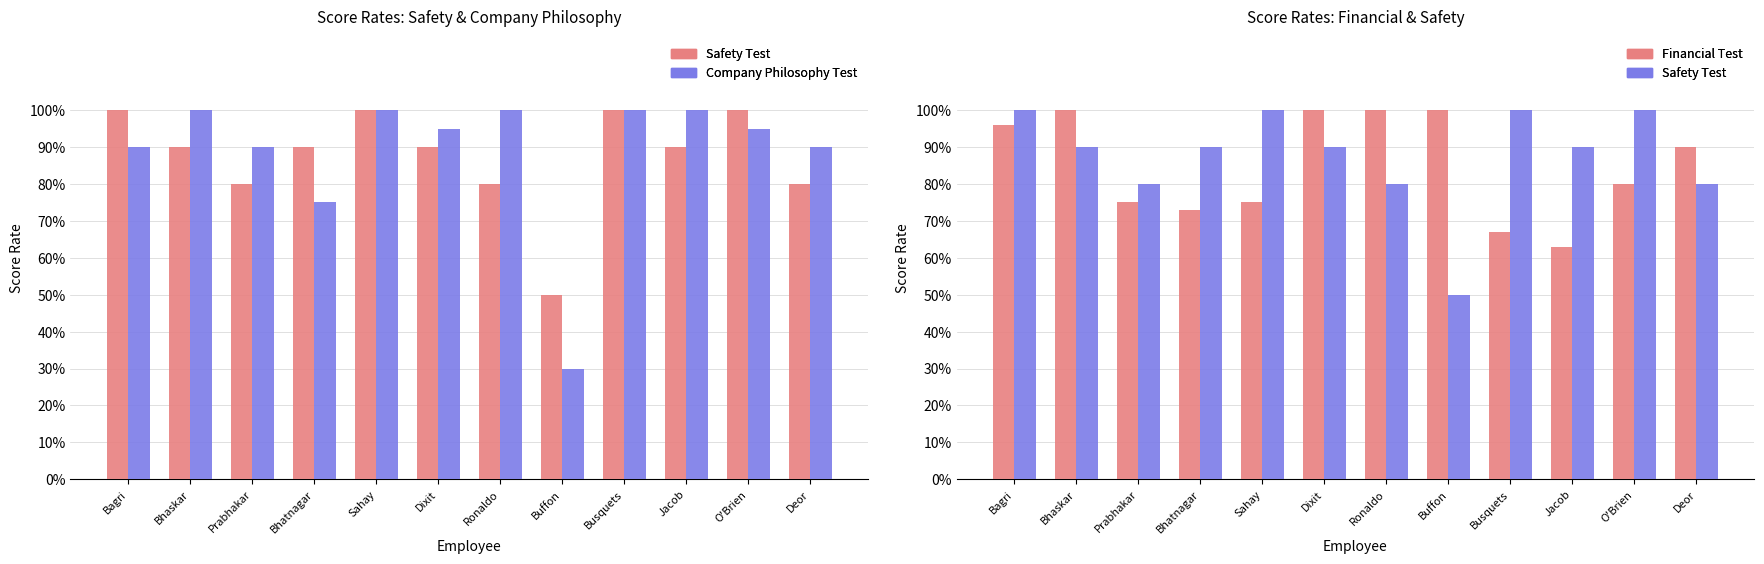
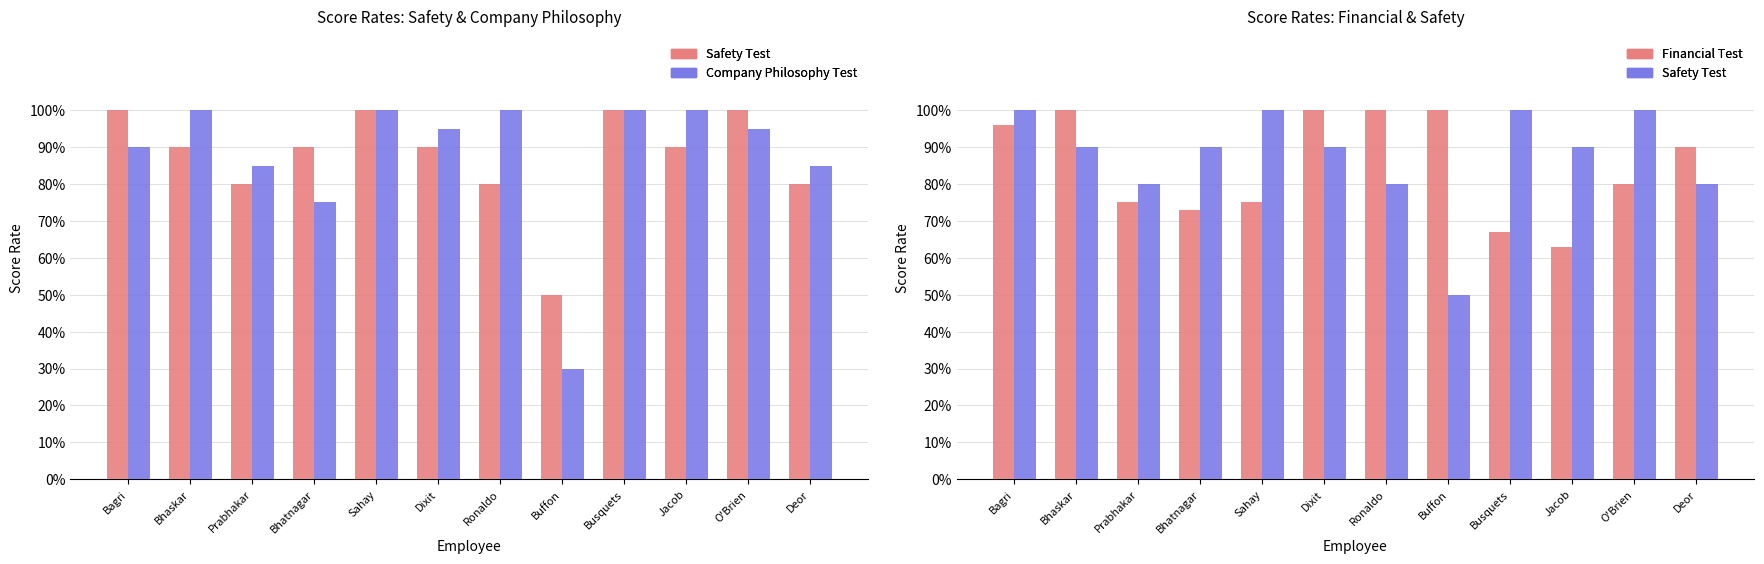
  {
    "Score Rates: Safety & Company Philosophy": {
      "Company Philosophy Test": {
        "Bagri": "90%",
        "Bhaskar": "100%",
-       "Prabhakar": "90%",
+       "Prabhakar": "85%",
        "Bhatnagar": "75%",
        "Sahay": "100%",
        "Dixit": "95%",
        "Ronaldo": "100%",
        "Buffon": "30%",
        "Busquets": "100%",
        "Jacob": "100%",
        "O'Brien": "95%",
-       "Deor": "90%"
+       "Deor": "85%"
      }
    },
    "Score Rates: Financial & Safety": {
      "Financial Test": {
        "Bagri": "96%",
        "Bhaskar": "100%",
        "Prabhakar": "75%",
        "Bhatnagar": "73%",
        "Sahay": "75%",
        "Dixit": "100%",
        "Ronaldo": "100%",
        "Buffon": "100%",
        "Busquets": "67%",
        "Jacob": "63%",
        "O'Brien": "80%",
        "Deor": "90%"
      },
      "Safety Test": {
        "Bagri": "100%",
        "Bhaskar": "90%",
        "Prabhakar": "80%",
        "Bhatnagar": "90%",
        "Sahay": "100%",
        "Dixit": "90%",
        "Ronaldo": "80%",
        "Buffon": "50%",
        "Busquets": "100%",
        "Jacob": "90%",
        "O'Brien": "100%",
        "Deor": "80%"
      }
    }
  }
